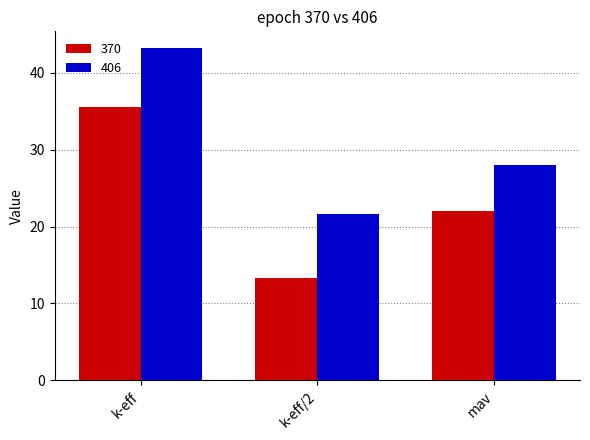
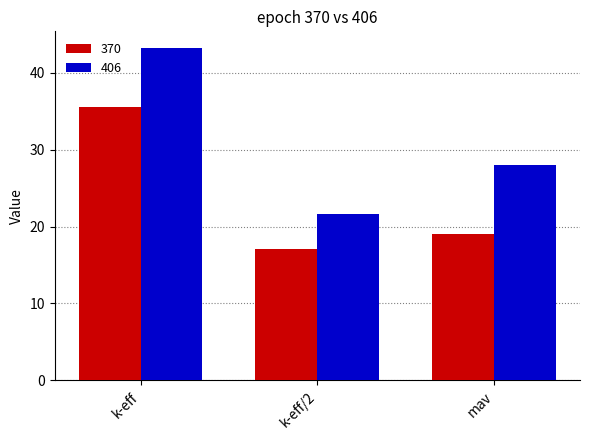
  {
    "370": {
      "k-eff": 36,
-     "k-eff/2": 13,
-     "mav": 22
+     "k-eff/2": 17,
+     "mav": 19
    },
    "406": {
      "k-eff": 43,
      "k-eff/2": 22,
      "mav": 28
    }
  }
